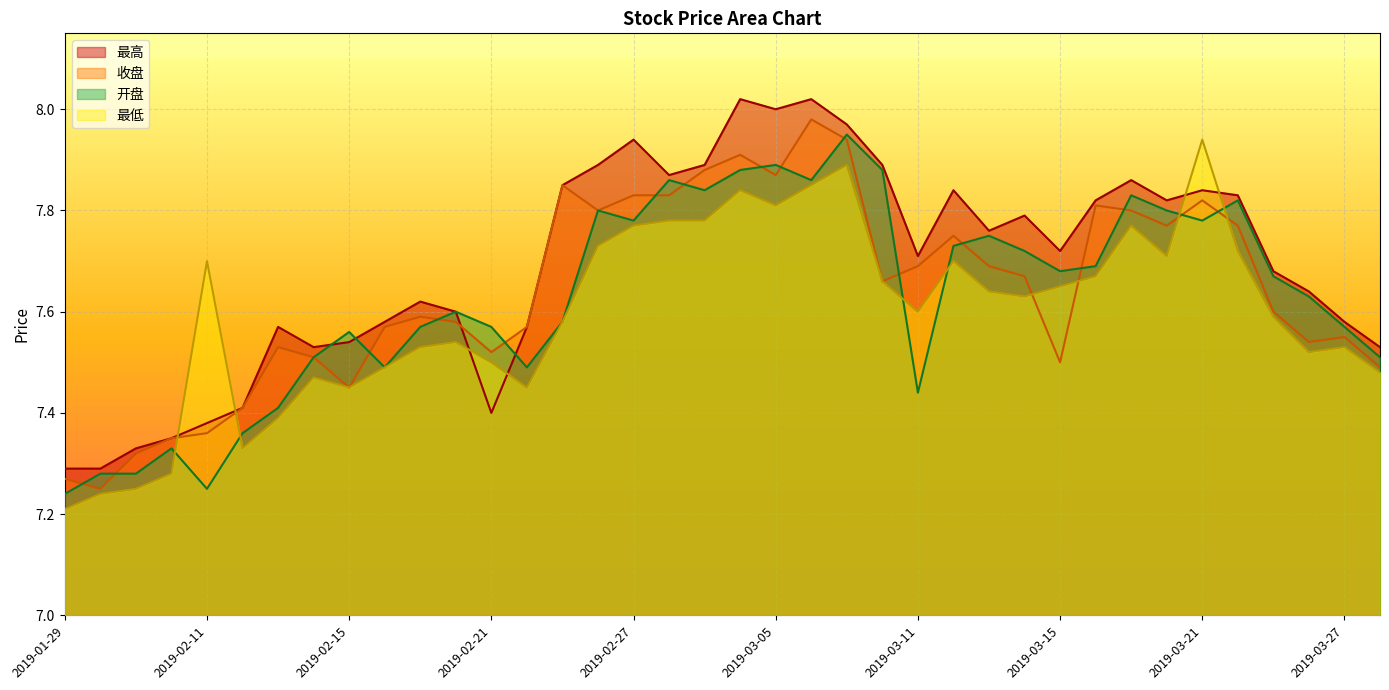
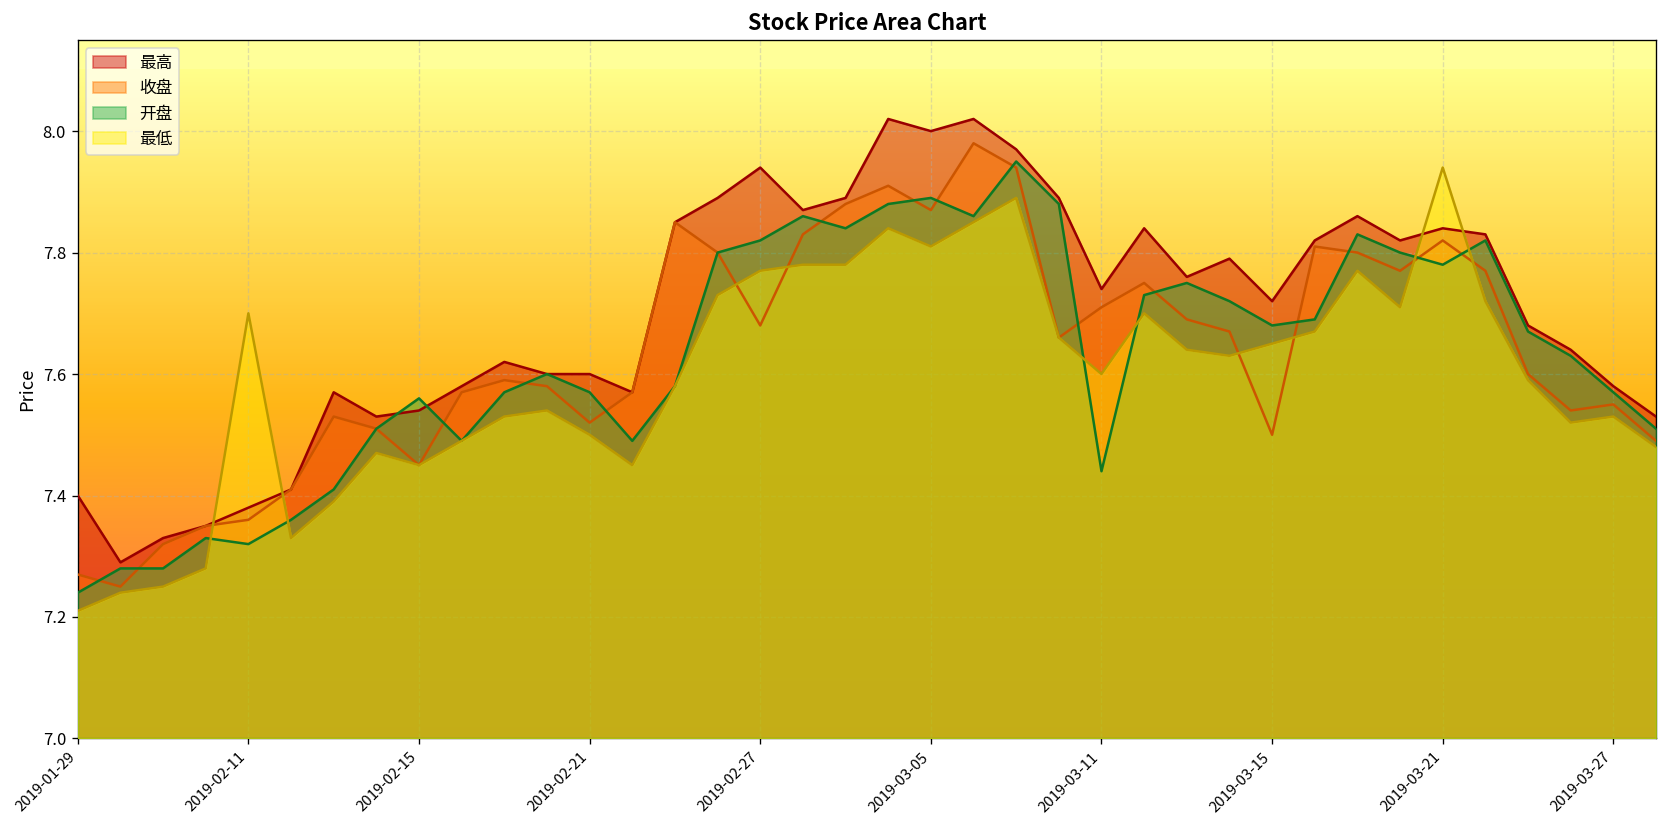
  {
    "最高": {
-     "2019-01-29": 7.29,
+     "2019-01-29": 7.40,
      "2019-02-11": 7.38,
      "2019-02-15": 7.54,
-     "2019-02-21": 7.4,
+     "2019-02-21": 7.6,
      "2019-02-27": 7.94,
      "2019-03-05": 8.00,
-     "2019-03-11": 7.71,
+     "2019-03-11": 7.74,
      "2019-03-15": 7.72,
      "2019-03-21": 7.84,
      "2019-03-27": 7.58
    },
    "收盘": {
      "2019-01-29": 7.27,
      "2019-02-11": 7.36,
      "2019-02-21": 7.52,
-     "2019-02-27": 7.83,
+     "2019-02-27": 7.68,
      "2019-03-05": 7.87,
-     "2019-03-11": 7.69,
+     "2019-03-11": 7.71,
      "2019-03-15": 7.50,
      "2019-03-21": 7.82,
      "2019-03-27": 7.55
    },
    "开盘": {
      "2019-01-29": 7.24,
-     "2019-02-11": 7.25,
+     "2019-02-11": 7.32,
      "2019-02-15": 7.56,
      "2019-02-21": 7.57,
-     "2019-02-27": 7.78,
+     "2019-02-27": 7.82,
      "2019-03-05": 7.89,
      "2019-03-11": 7.44,
      "2019-03-15": 7.68,
      "2019-03-21": 7.78,
      "2019-03-27": 7.57
    },
    "最低": {
      "2019-01-29": 7.21,
      "2019-02-11": 7.70,
      "2019-02-21": 7.50,
      "2019-02-27": 7.77,
      "2019-03-05": 7.81,
      "2019-03-11": 7.60,
      "2019-03-15": 7.65,
      "2019-03-21": 7.94,
      "2019-03-27": 7.53
    }
  }
